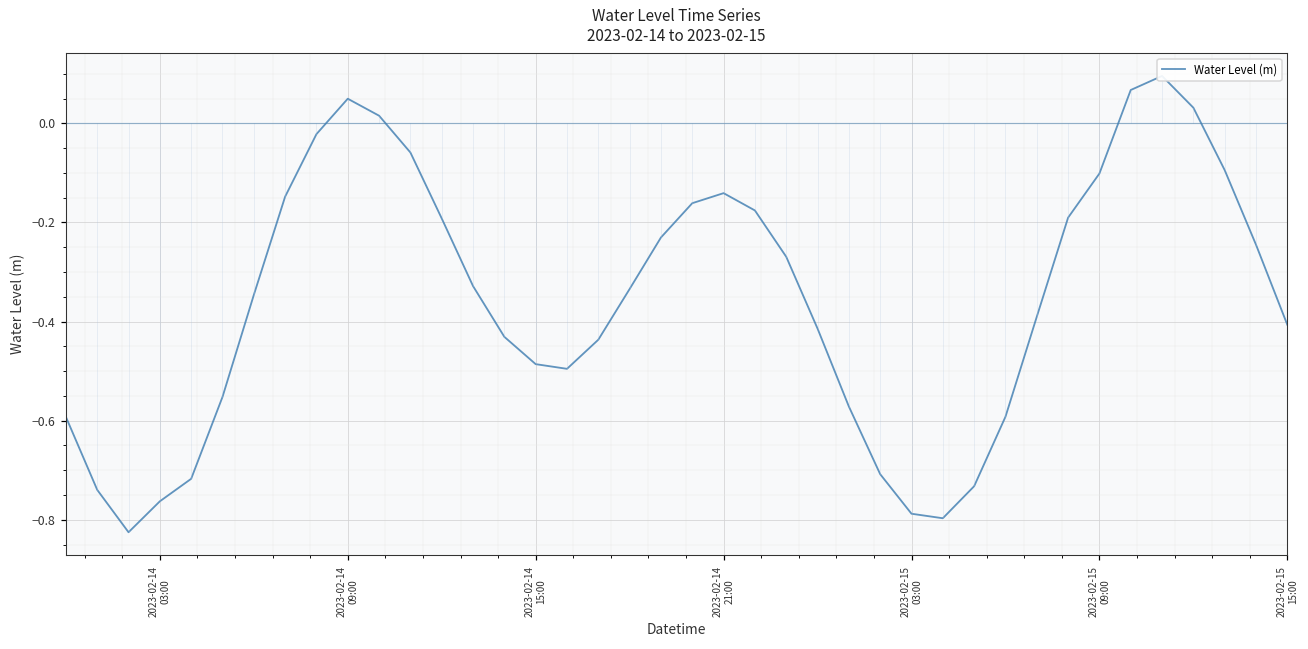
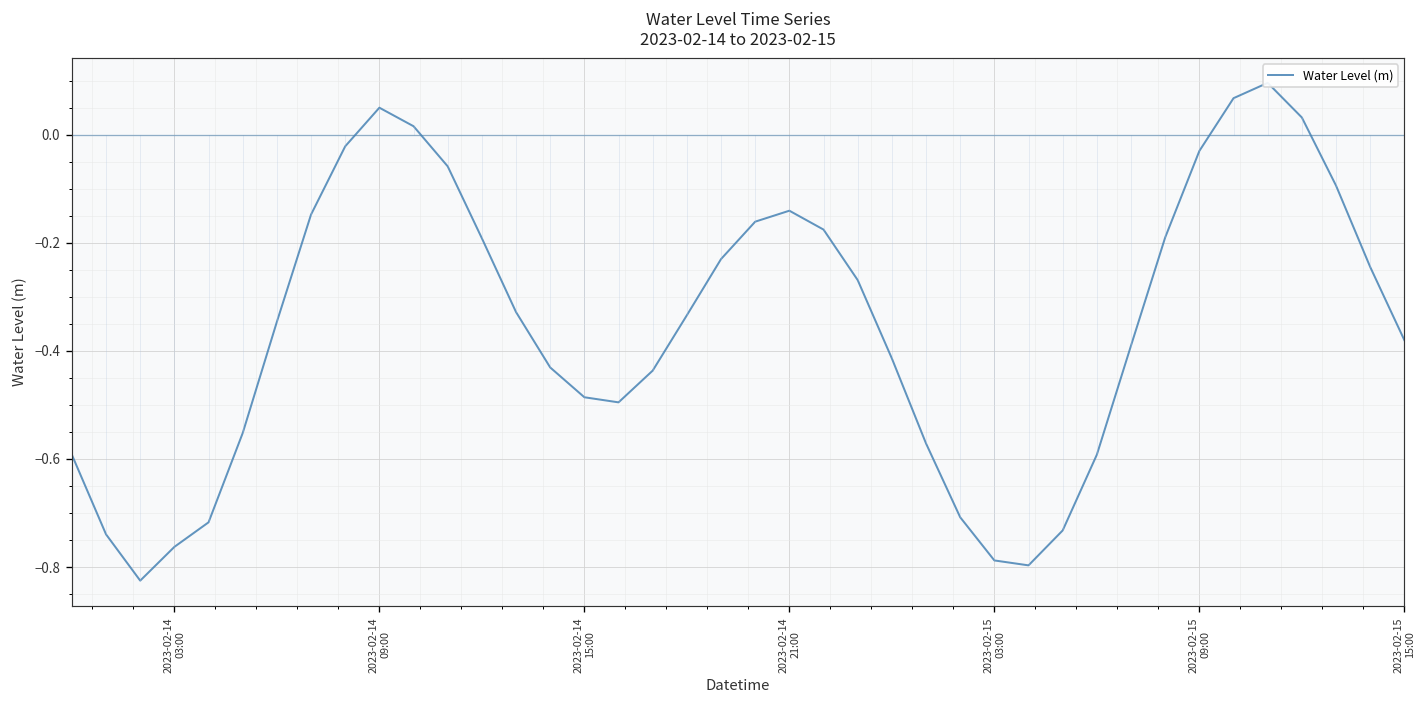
  {
    "Water Level (m)": {
-     "2023-02-15 09:00": -0.10,
-     "2023-02-15 15:00": -0.41
+     "2023-02-15 09:00": -0.03,
+     "2023-02-15 15:00": -0.38
    }
  }
